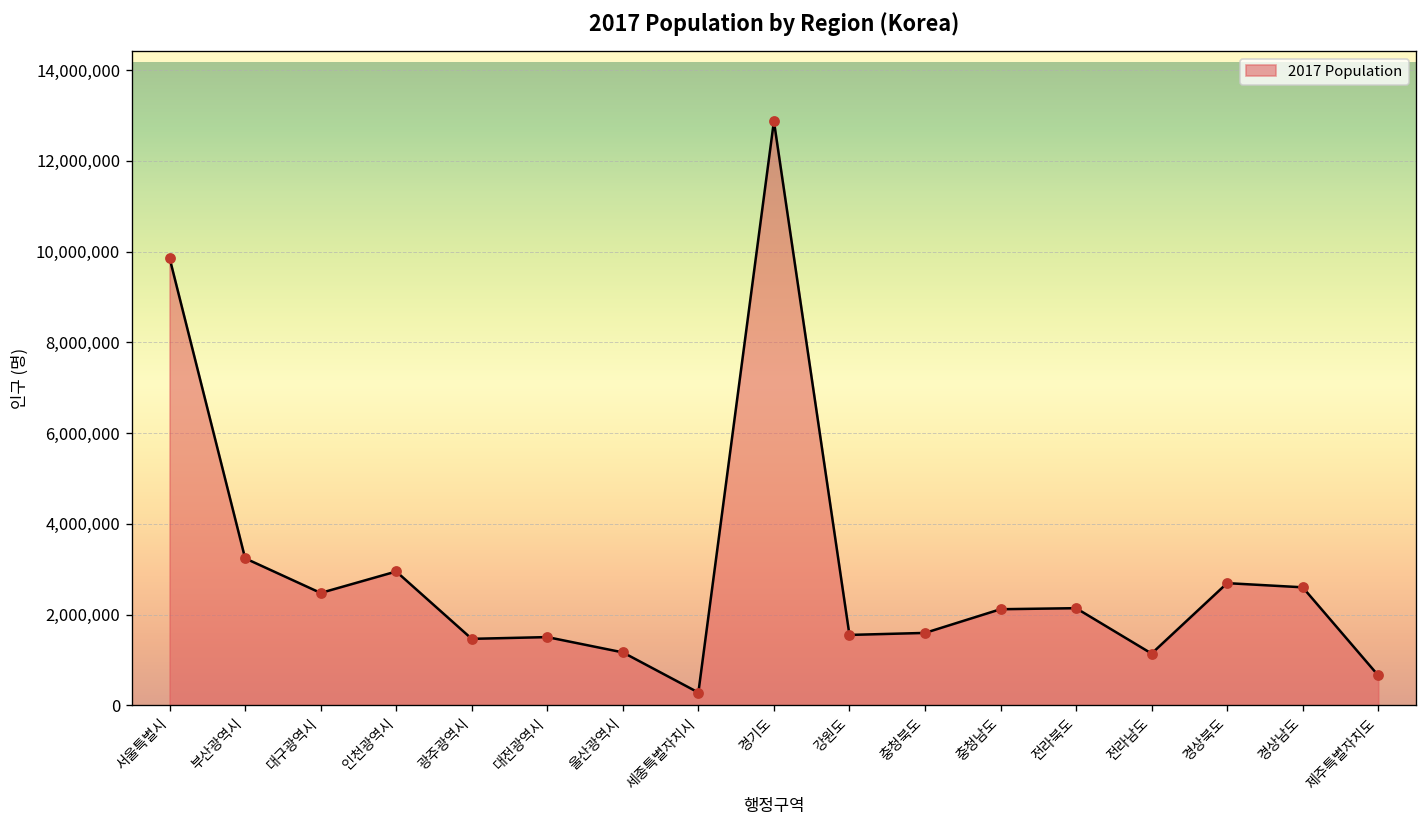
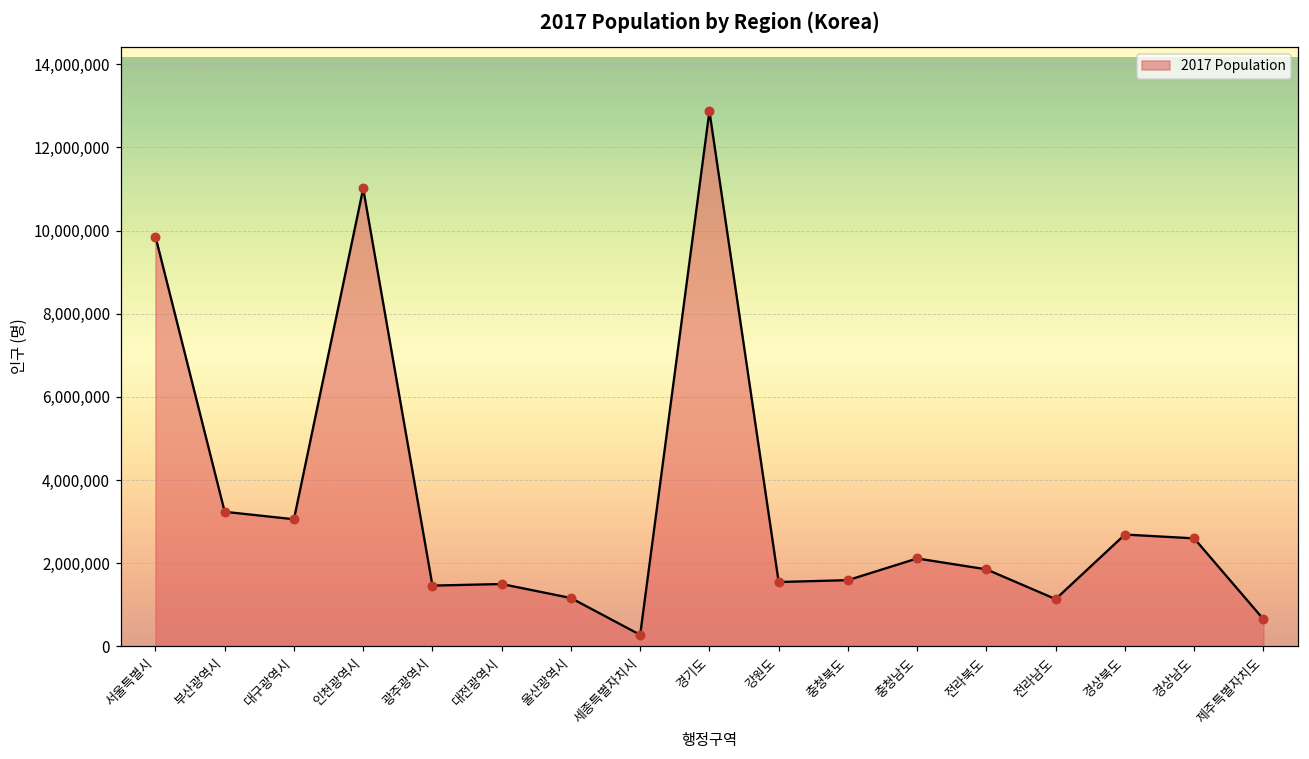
  {
    "서울특별시": "9,900,000",
    "부산광역시": "3,200,000",
-   "대구광역시": "2,500,000",
-   "인천광역시": "2,900,000",
+   "대구광역시": "3,100,000",
+   "인천광역시": "11,000,000",
    "광주광역시": "1,500,000",
    "대전광역시": "1,500,000",
    "울산광역시": "1,200,000",
    "세종특별자치시": "300,000",
    "경기도": "12,900,000",
    "강원도": "1,600,000",
    "충청북도": "1,600,000",
    "충청남도": "2,100,000",
-   "전라북도": "2,100,000",
+   "전라북도": "1,900,000",
    "전라남도": "1,100,000",
    "경상북도": "2,700,000",
    "경상남도": "2,600,000",
    "제주특별자치도": "700,000"
  }
